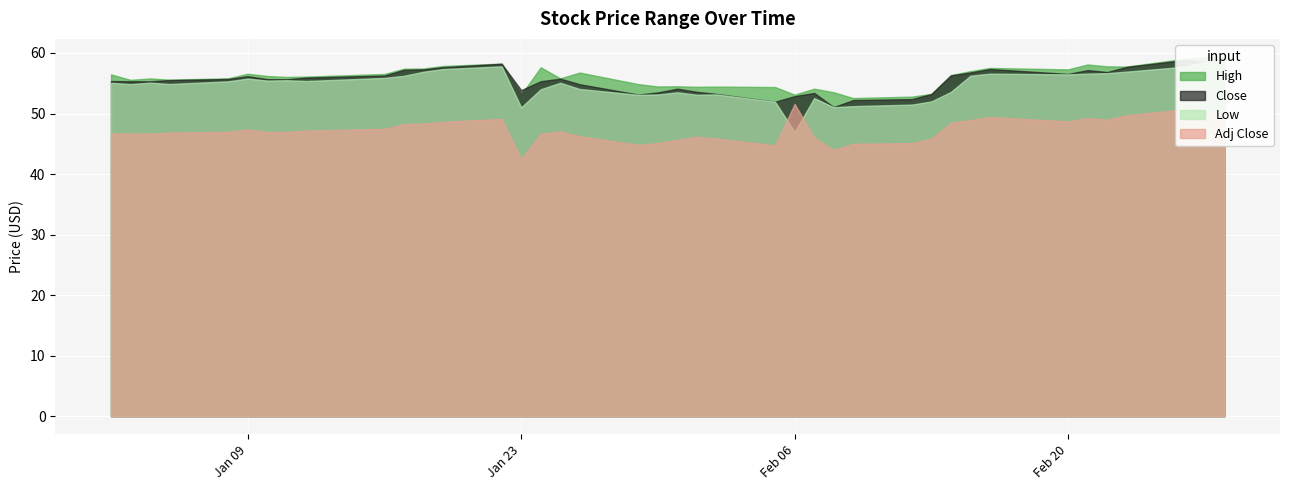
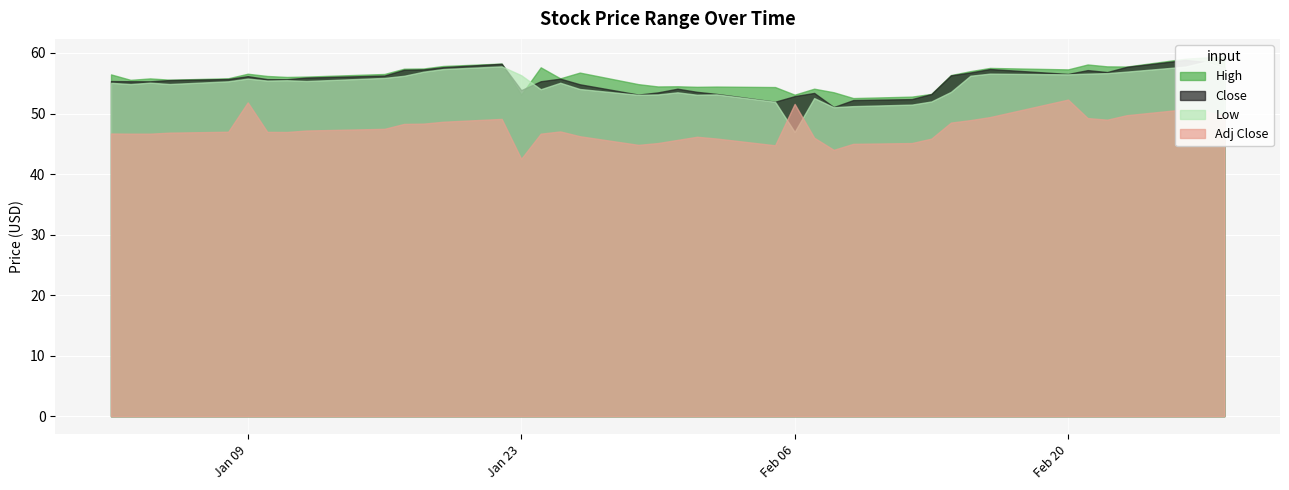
  {
    "High": {
      "Jan 23": 53,
      "Feb 20": 57
    },
    "Close": {
      "Jan 23": 54
    },
    "Low": {
-     "Jan 23": 51,
+     "Jan 23": 56,
      "Feb 06": 47
    },
    "Adj Close": {
-     "Jan 09": 47,
+     "Jan 09": 52,
      "Jan 23": 43,
      "Feb 06": 52,
-     "Feb 20": 49
+     "Feb 20": 52
    }
  }
